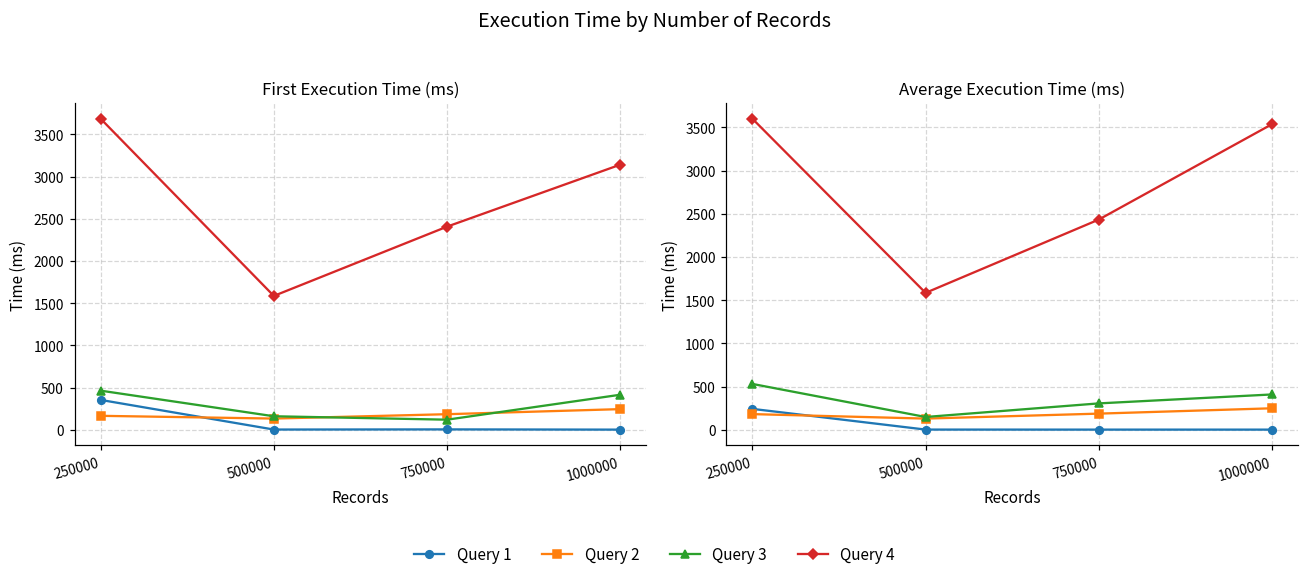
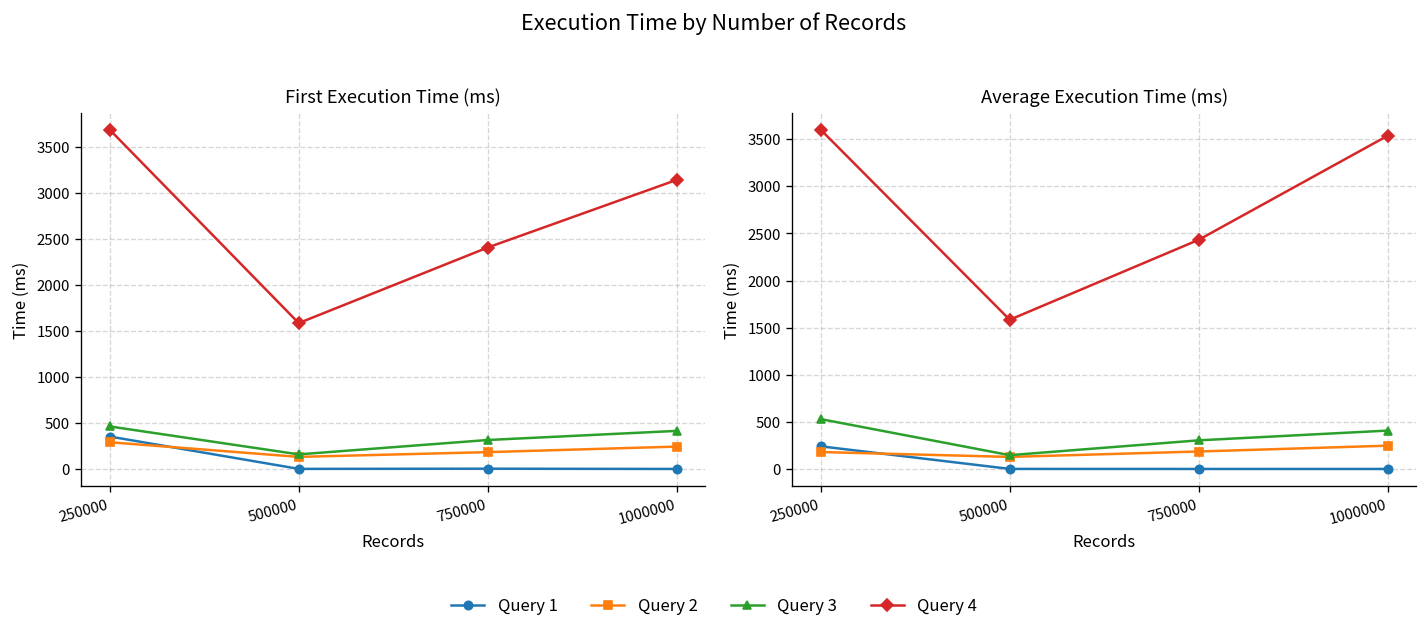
  {
    "First Execution Time (ms)": {
      "Query 1": {
        "250000": 400,
        "500000": 0,
        "750000": 0,
        "1000000": 0
      },
      "Query 2": {
-       "250000": 200,
+       "250000": 300,
        "750000": 200,
        "1000000": 200
      },
      "Query 3": {
        "250000": 500,
-       "750000": 100,
+       "750000": 300,
        "1000000": 400
      },
      "Query 4": {
        "250000": 3700,
        "500000": 1600,
        "750000": 2400,
        "1000000": 3100
      }
    },
    "Average Execution Time (ms)": {
      "Query 1": {
        "250000": 200,
        "500000": 0,
        "750000": 0,
        "1000000": 0
      },
      "Query 2": {
        "250000": 200,
        "750000": 200,
        "1000000": 200
      },
      "Query 3": {
        "250000": 500,
        "750000": 300,
        "1000000": 400
      },
      "Query 4": {
        "250000": 3600,
        "500000": 1600,
        "750000": 2400,
        "1000000": 3500
      }
    }
  }
